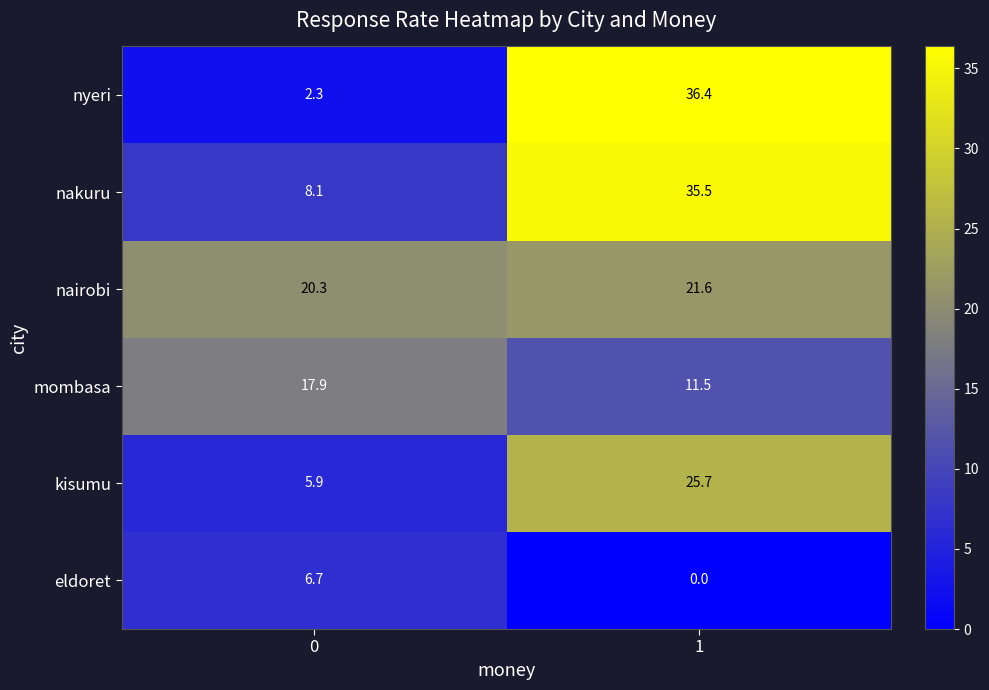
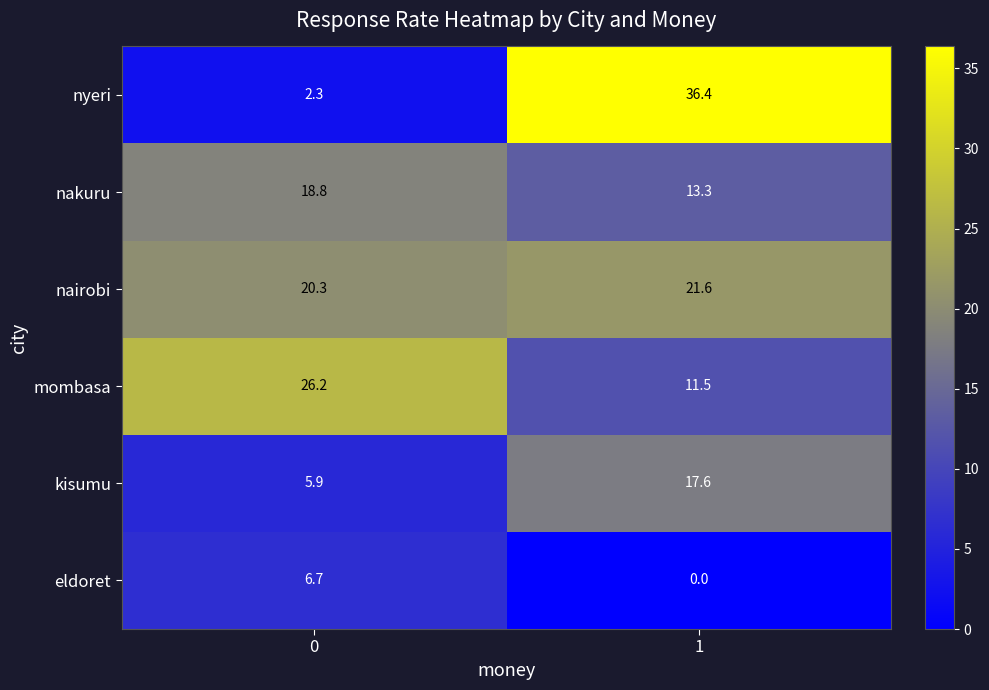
  {
    "nyeri": {
      "0": 2.3,
      "1": 36.4
    },
    "nakuru": {
-     "0": 8.1,
-     "1": 35.5
+     "0": 18.8,
+     "1": 13.3
    },
    "nairobi": {
      "0": 20.3,
      "1": 21.6
    },
    "mombasa": {
-     "0": 17.9,
+     "0": 26.2,
      "1": 11.5
    },
    "kisumu": {
      "0": 5.9,
-     "1": 25.7
+     "1": 17.6
    },
    "eldoret": {
      "0": 6.7,
      "1": 0.0
    }
  }
